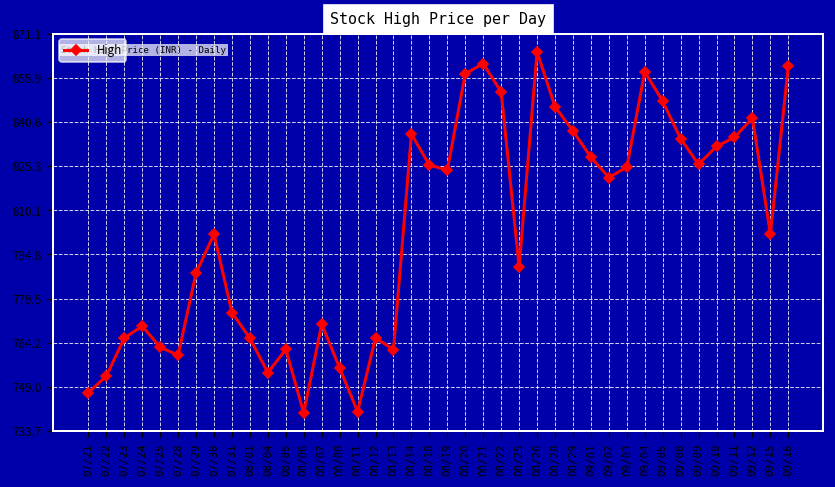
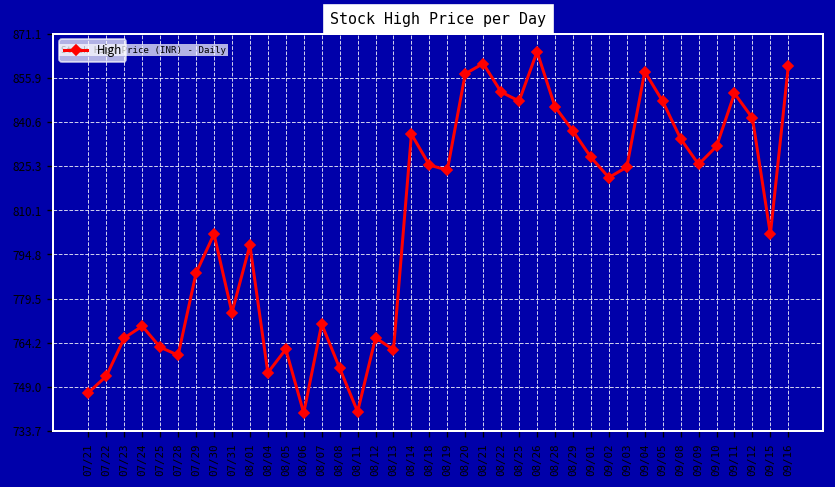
  {
    "07/21": 747,
    "07/22": 753,
    "07/23": 766,
    "07/24": 770,
    "07/25": 763,
    "07/28": 760,
    "07/29": 788,
    "07/30": 802,
    "07/31": 775,
-   "08/01": 766,
+   "08/01": 798,
    "08/04": 754,
    "08/05": 762,
    "08/06": 740,
    "08/07": 771,
    "08/08": 756,
    "08/11": 740,
    "08/12": 766,
    "08/13": 762,
    "08/14": 836,
    "08/18": 826,
    "08/19": 824,
    "08/20": 857,
    "08/21": 861,
    "08/22": 851,
-   "08/25": 790,
+   "08/25": 848,
    "08/26": 865,
    "08/28": 846,
    "08/29": 838,
    "09/01": 828,
    "09/02": 821,
    "09/03": 825,
    "09/04": 858,
    "09/05": 848,
    "09/08": 835,
    "09/09": 826,
    "09/10": 832,
-   "09/11": 835,
+   "09/11": 851,
    "09/12": 842,
    "09/15": 802,
    "09/16": 860
  }
